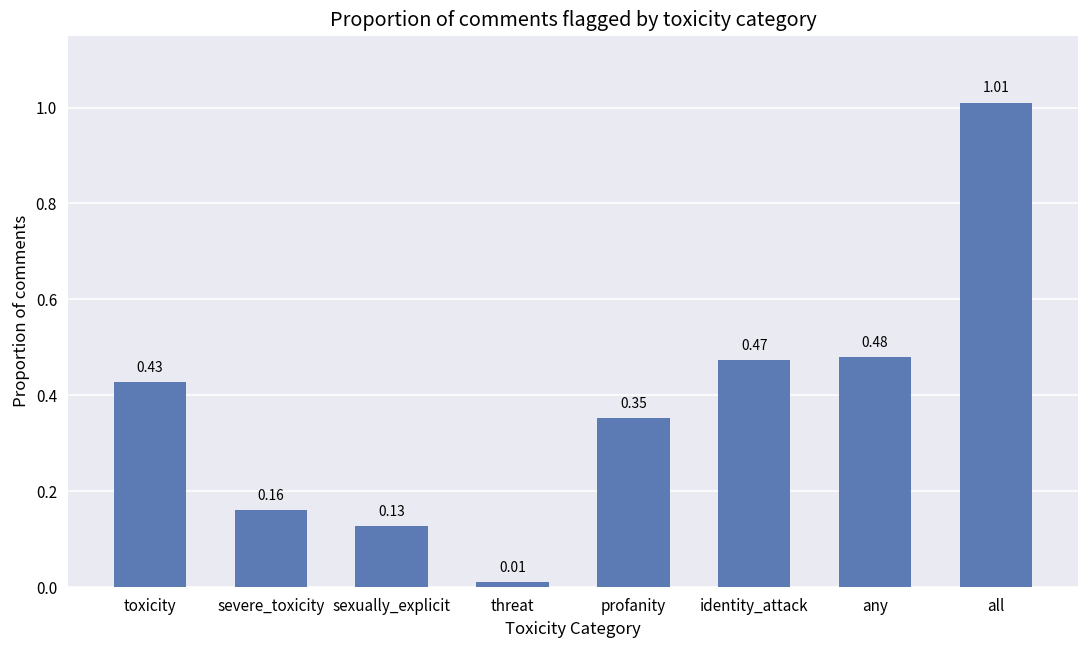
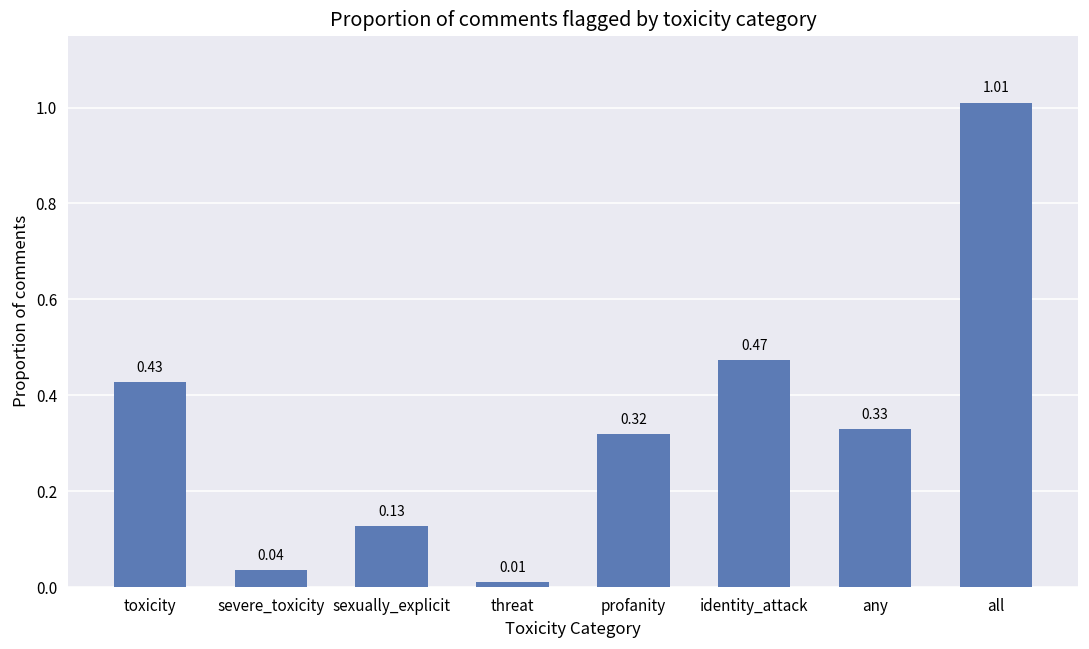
  {
    "toxicity": 0.43,
-   "severe_toxicity": 0.16,
+   "severe_toxicity": 0.04,
    "sexually_explicit": 0.13,
    "threat": 0.01,
-   "profanity": 0.35,
+   "profanity": 0.32,
    "identity_attack": 0.47,
-   "any": 0.48,
+   "any": 0.33,
    "all": 1.01
  }
